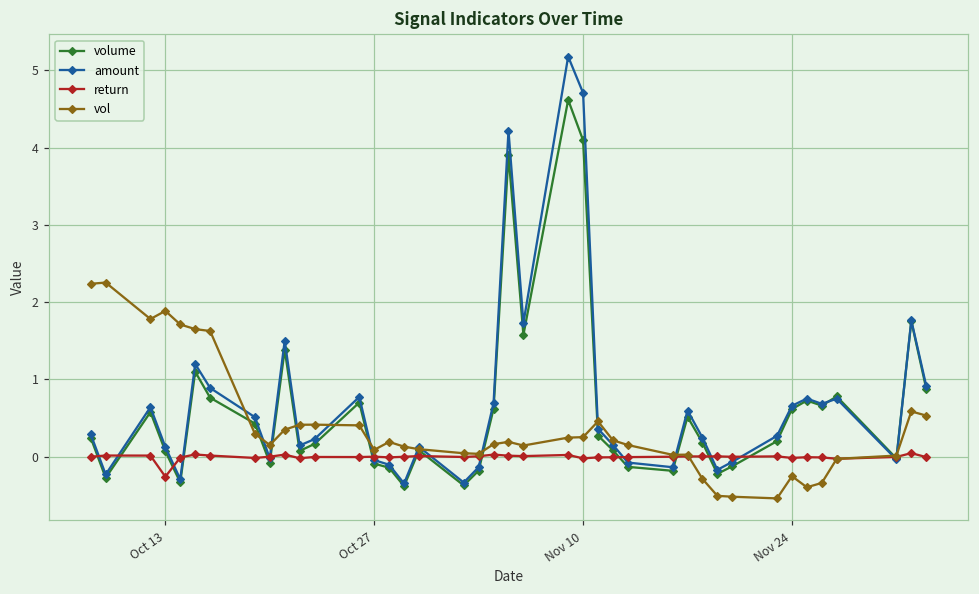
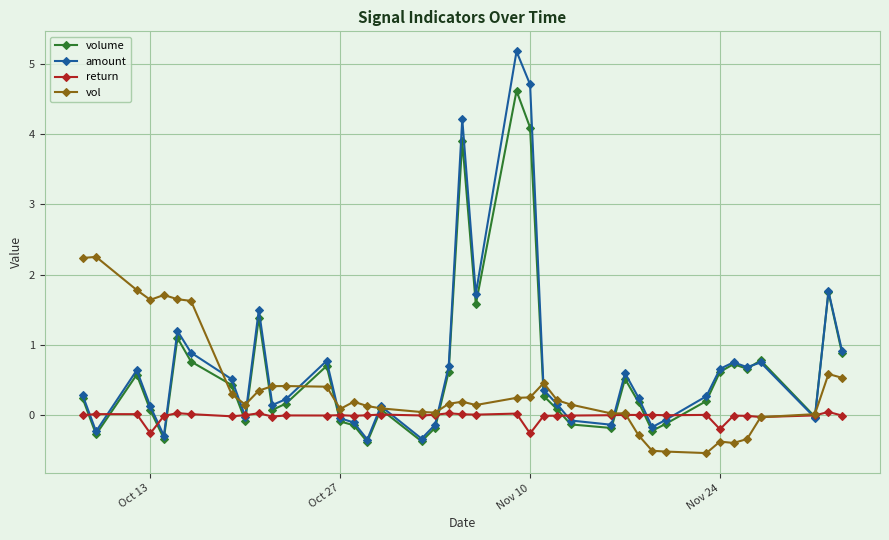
  {
    "volume": {
      "Oct 13": 0.1,
      "Oct 27": -0.1,
      "Nov 10": 4.1,
      "Nov 24": 0.6
    },
    "amount": {
      "Oct 13": 0.1,
      "Oct 27": 0.0,
      "Nov 10": 4.7,
      "Nov 24": 0.7
    },
    "return": {
      "Oct 13": -0.3,
      "Oct 27": 0.0,
-     "Nov 10": 0.0,
-     "Nov 24": 0.0
+     "Nov 10": -0.3,
+     "Nov 24": -0.2
    },
    "vol": {
-     "Oct 13": 1.9,
+     "Oct 13": 1.6,
      "Oct 27": 0.1,
      "Nov 10": 0.3,
-     "Nov 24": -0.3
+     "Nov 24": -0.4
    }
  }
